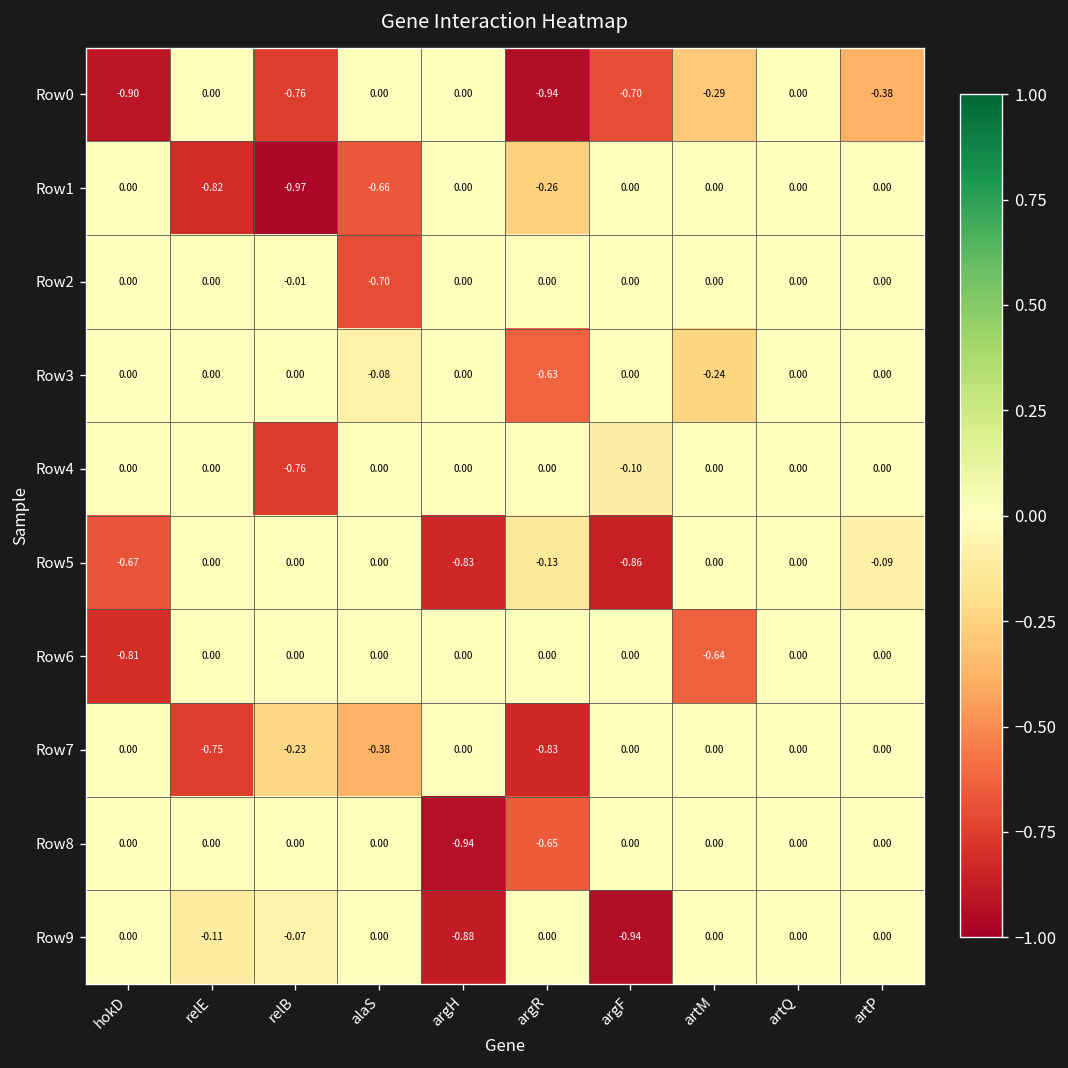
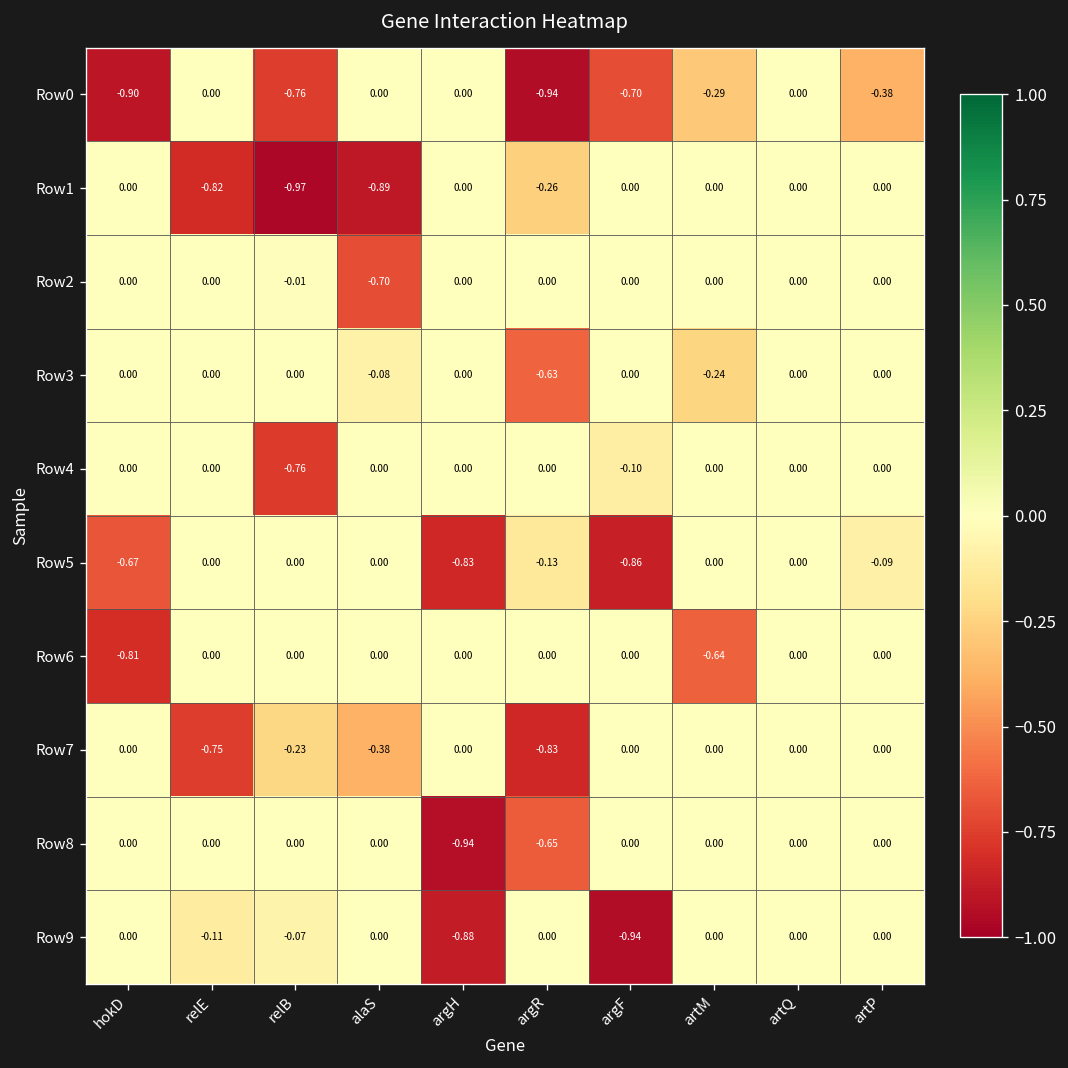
  {
    "Row0": {
      "hokD": -0.90,
      "relE": 0.00,
      "relB": -0.76,
      "alaS": 0.00,
      "argH": 0.00,
      "argR": -0.94,
      "argF": -0.70,
      "artM": -0.29,
      "artQ": 0.00,
      "artP": -0.38
    },
    "Row1": {
      "hokD": 0.00,
      "relE": -0.82,
      "relB": -0.97,
-     "alaS": -0.66,
+     "alaS": -0.89,
      "argH": 0.00,
      "argR": -0.26,
      "argF": 0.00,
      "artM": 0.00,
      "artQ": 0.00,
      "artP": 0.00
    },
    "Row2": {
      "hokD": 0.00,
      "relE": 0.00,
      "relB": -0.01,
      "alaS": -0.70,
      "argH": 0.00,
      "argR": 0.00,
      "argF": 0.00,
      "artM": 0.00,
      "artQ": 0.00,
      "artP": 0.00
    },
    "Row3": {
      "hokD": 0.00,
      "relE": 0.00,
      "relB": 0.00,
      "alaS": -0.08,
      "argH": 0.00,
      "argR": -0.63,
      "argF": 0.00,
      "artM": -0.24,
      "artQ": 0.00,
      "artP": 0.00
    },
    "Row4": {
      "hokD": 0.00,
      "relE": 0.00,
      "relB": -0.76,
      "alaS": 0.00,
      "argH": 0.00,
      "argR": 0.00,
      "argF": -0.10,
      "artM": 0.00,
      "artQ": 0.00,
      "artP": 0.00
    },
    "Row5": {
      "hokD": -0.67,
      "relE": 0.00,
      "relB": 0.00,
      "alaS": 0.00,
      "argH": -0.83,
      "argR": -0.13,
      "argF": -0.86,
      "artM": 0.00,
      "artQ": 0.00,
      "artP": -0.09
    },
    "Row6": {
      "hokD": -0.81,
      "relE": 0.00,
      "relB": 0.00,
      "alaS": 0.00,
      "argH": 0.00,
      "argR": 0.00,
      "argF": 0.00,
      "artM": -0.64,
      "artQ": 0.00,
      "artP": 0.00
    },
    "Row7": {
      "hokD": 0.00,
      "relE": -0.75,
      "relB": -0.23,
      "alaS": -0.38,
      "argH": 0.00,
      "argR": -0.83,
      "argF": 0.00,
      "artM": 0.00,
      "artQ": 0.00,
      "artP": 0.00
    },
    "Row8": {
      "hokD": 0.00,
      "relE": 0.00,
      "relB": 0.00,
      "alaS": 0.00,
      "argH": -0.94,
      "argR": -0.65,
      "argF": 0.00,
      "artM": 0.00,
      "artQ": 0.00,
      "artP": 0.00
    },
    "Row9": {
      "hokD": 0.00,
      "relE": -0.11,
      "relB": -0.07,
      "alaS": 0.00,
      "argH": -0.88,
      "argR": 0.00,
      "argF": -0.94,
      "artM": 0.00,
      "artQ": 0.00,
      "artP": 0.00
    }
  }
